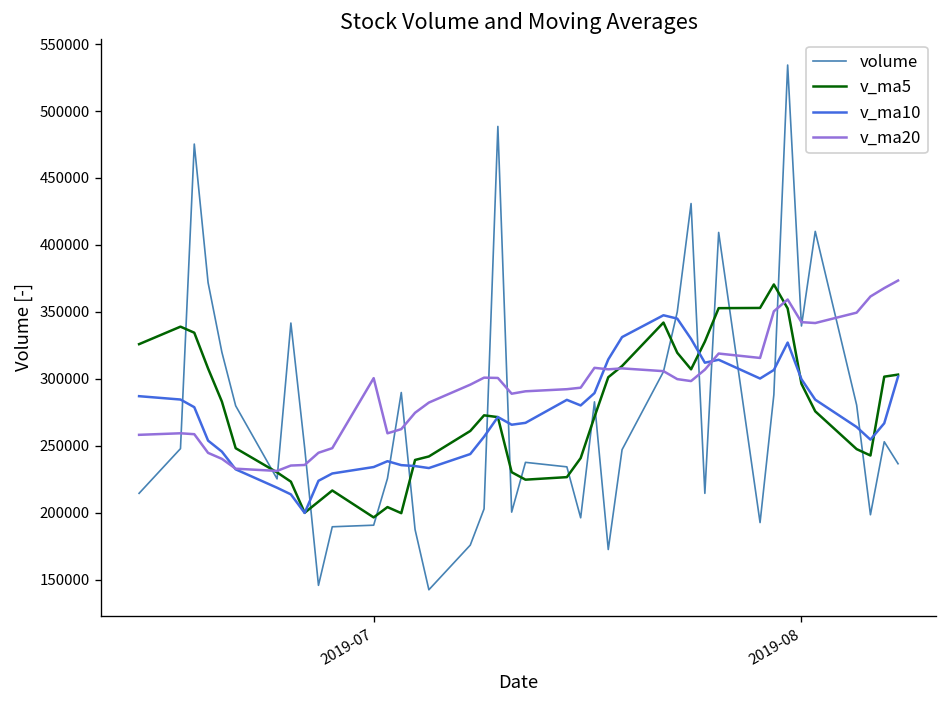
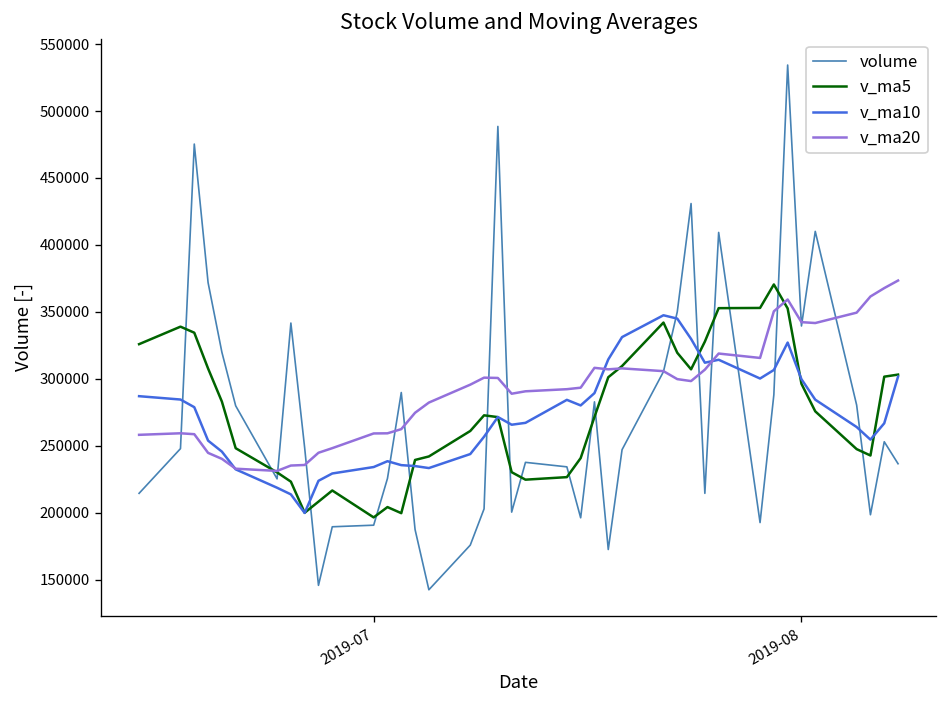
  {
    "v_ma5": {
      "2019-07": 197000,
      "2019-08": 296000
    },
    "v_ma20": {
-     "2019-07": 301000,
+     "2019-07": 259000,
      "2019-08": 342000
    }
  }
